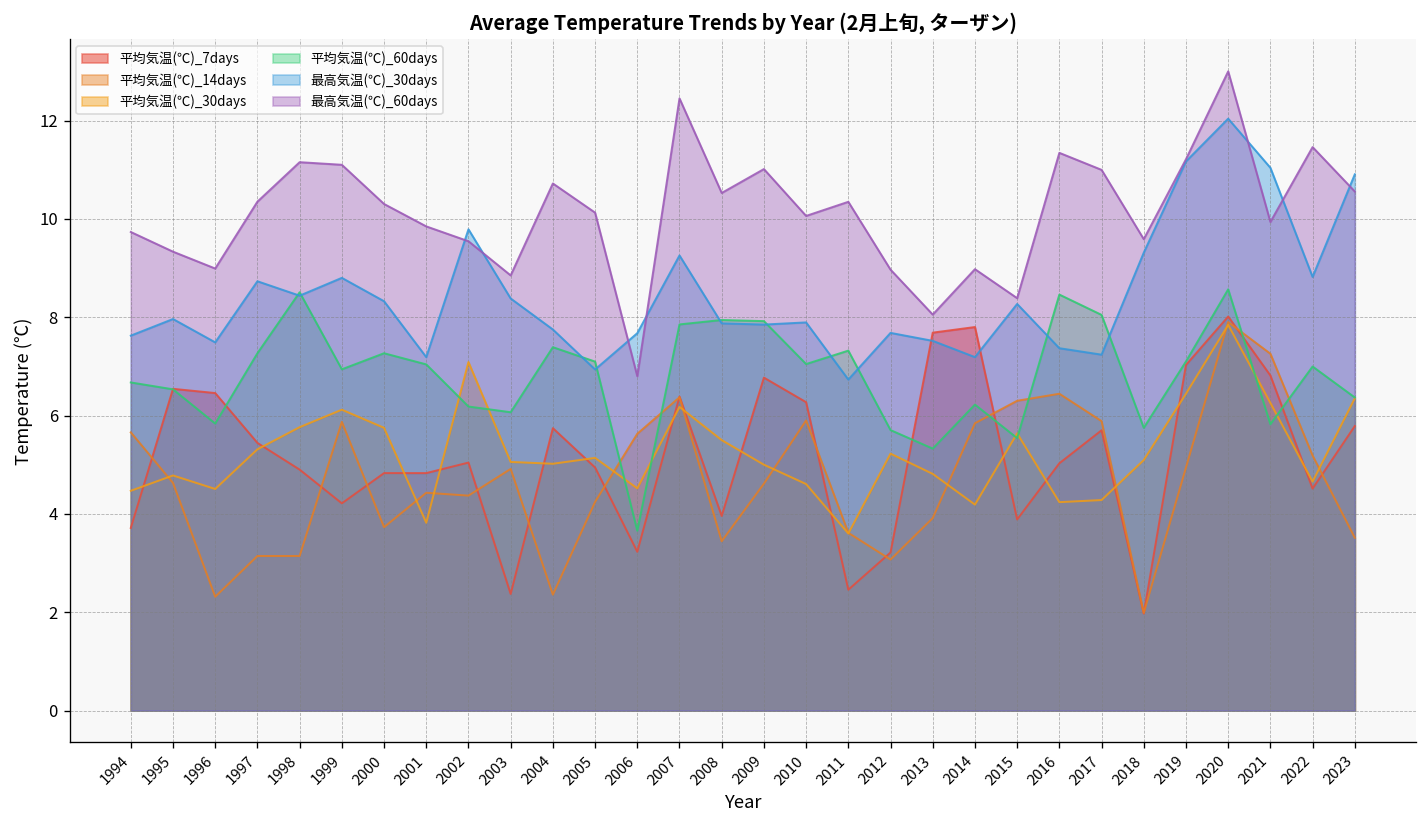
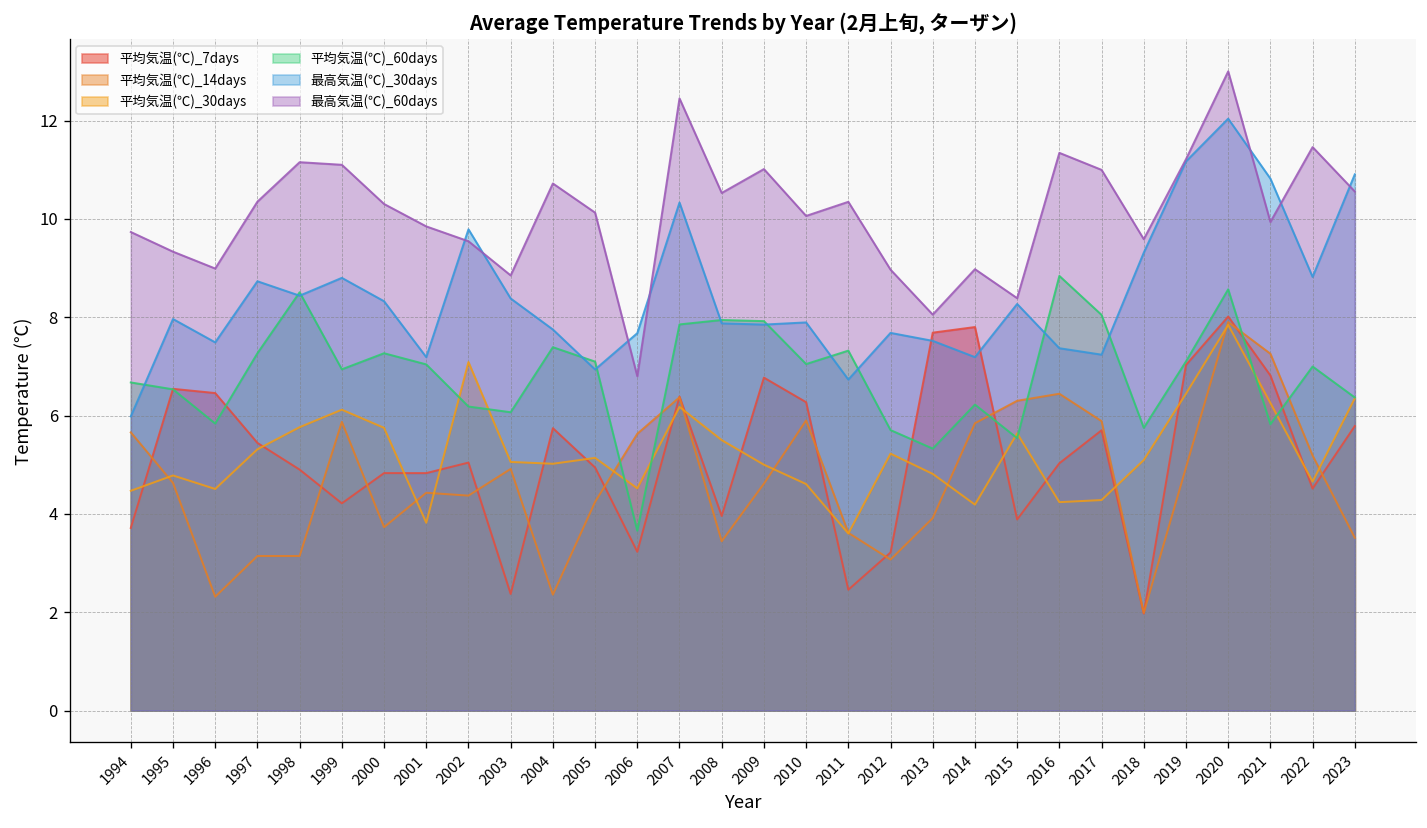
  {
    "平均気温(℃)_60days": {
      "1994": 6.7,
      "1996": 5.8,
      "1997": 7.3,
      "1998": 8.5,
      "1999": 6.9,
      "2000": 7.3,
      "2001": 7.0,
      "2002": 6.2,
      "2003": 6.1,
      "2004": 7.4,
      "2005": 7.1,
      "2006": 3.7,
      "2007": 7.9,
      "2008": 7.9,
      "2009": 7.9,
      "2010": 7.0,
      "2011": 7.3,
      "2012": 5.7,
      "2013": 5.3,
      "2014": 6.2,
      "2015": 5.5,
-     "2016": 8.5,
+     "2016": 8.8,
      "2017": 8.0,
      "2018": 5.8,
      "2019": 7.1,
      "2020": 8.6,
      "2021": 5.8,
      "2022": 7.0
    },
    "最高気温(℃)_30days": {
-     "1994": 7.6,
+     "1994": 6.0,
      "1995": 8.0,
      "1996": 7.5,
      "1997": 8.7,
      "1998": 8.4,
      "1999": 8.8,
      "2000": 8.3,
      "2001": 7.2,
      "2002": 9.8,
      "2003": 8.4,
      "2004": 7.8,
      "2005": 6.9,
      "2006": 7.7,
-     "2007": 9.3,
+     "2007": 10.3,
      "2008": 7.9,
      "2009": 7.9,
      "2010": 7.9,
      "2011": 6.7,
      "2012": 7.7,
      "2013": 7.5,
      "2014": 7.2,
      "2015": 8.3,
      "2016": 7.4,
      "2017": 7.2,
      "2018": 9.3,
      "2020": 12.0,
-     "2021": 11.0,
+     "2021": 10.8,
      "2022": 8.8,
      "2023": 10.9
    },
    "最高気温(℃)_60days": {
      "1994": 9.7,
      "1995": 9.3,
      "1996": 9.0,
      "1997": 10.4,
      "1998": 11.2,
      "1999": 11.1,
      "2000": 10.3,
      "2001": 9.8,
      "2002": 9.5,
      "2003": 8.9,
      "2004": 10.7,
      "2005": 10.1,
      "2006": 6.8,
      "2007": 12.5,
      "2008": 10.5,
      "2009": 11.0,
      "2010": 10.1,
      "2011": 10.3,
      "2012": 9.0,
      "2013": 8.1,
      "2014": 9.0,
      "2015": 8.4,
      "2016": 11.3,
      "2017": 11.0,
      "2018": 9.6,
      "2020": 13.0,
      "2021": 9.9,
      "2022": 11.5,
      "2023": 10.6
    }
  }
